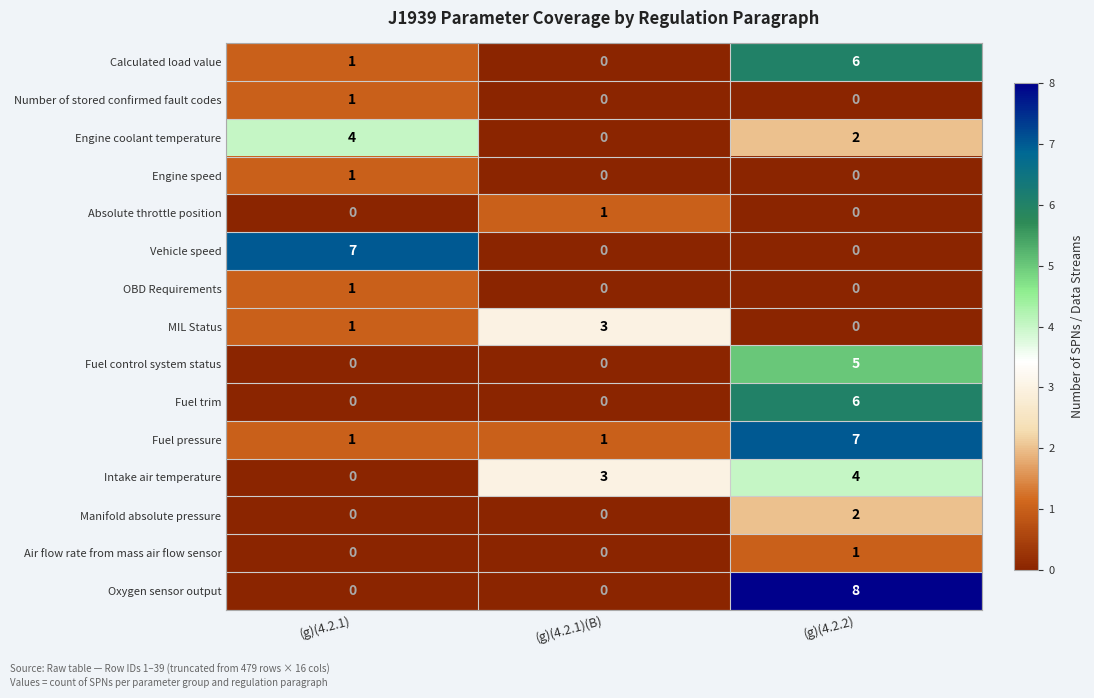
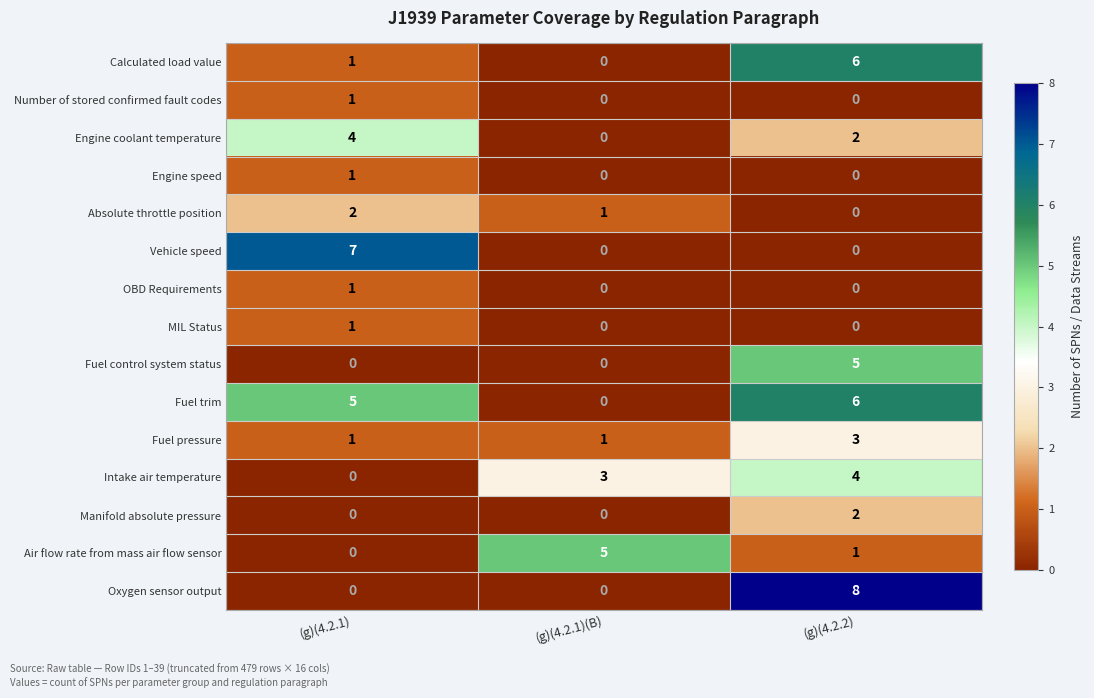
  {
    "Calculated load value": {
      "(g)(4.2.1)": 1,
      "(g)(4.2.1)(B)": 0,
      "(g)(4.2.2)": 6
    },
    "Number of stored confirmed fault codes": {
      "(g)(4.2.1)": 1,
      "(g)(4.2.1)(B)": 0,
      "(g)(4.2.2)": 0
    },
    "Engine coolant temperature": {
      "(g)(4.2.1)": 4,
      "(g)(4.2.1)(B)": 0,
      "(g)(4.2.2)": 2
    },
    "Engine speed": {
      "(g)(4.2.1)": 1,
      "(g)(4.2.1)(B)": 0,
      "(g)(4.2.2)": 0
    },
    "Absolute throttle position": {
-     "(g)(4.2.1)": 0,
+     "(g)(4.2.1)": 2,
      "(g)(4.2.1)(B)": 1,
      "(g)(4.2.2)": 0
    },
    "Vehicle speed": {
      "(g)(4.2.1)": 7,
      "(g)(4.2.1)(B)": 0,
      "(g)(4.2.2)": 0
    },
    "OBD Requirements": {
      "(g)(4.2.1)": 1,
      "(g)(4.2.1)(B)": 0,
      "(g)(4.2.2)": 0
    },
    "MIL Status": {
      "(g)(4.2.1)": 1,
-     "(g)(4.2.1)(B)": 3,
+     "(g)(4.2.1)(B)": 0,
      "(g)(4.2.2)": 0
    },
    "Fuel control system status": {
      "(g)(4.2.1)": 0,
      "(g)(4.2.1)(B)": 0,
      "(g)(4.2.2)": 5
    },
    "Fuel trim": {
-     "(g)(4.2.1)": 0,
+     "(g)(4.2.1)": 5,
      "(g)(4.2.1)(B)": 0,
      "(g)(4.2.2)": 6
    },
    "Fuel pressure": {
      "(g)(4.2.1)": 1,
      "(g)(4.2.1)(B)": 1,
-     "(g)(4.2.2)": 7
+     "(g)(4.2.2)": 3
    },
    "Intake air temperature": {
      "(g)(4.2.1)": 0,
      "(g)(4.2.1)(B)": 3,
      "(g)(4.2.2)": 4
    },
    "Manifold absolute pressure": {
      "(g)(4.2.1)": 0,
      "(g)(4.2.1)(B)": 0,
      "(g)(4.2.2)": 2
    },
    "Air flow rate from mass air flow sensor": {
      "(g)(4.2.1)": 0,
-     "(g)(4.2.1)(B)": 0,
+     "(g)(4.2.1)(B)": 5,
      "(g)(4.2.2)": 1
    },
    "Oxygen sensor output": {
      "(g)(4.2.1)": 0,
      "(g)(4.2.1)(B)": 0,
      "(g)(4.2.2)": 8
    }
  }
